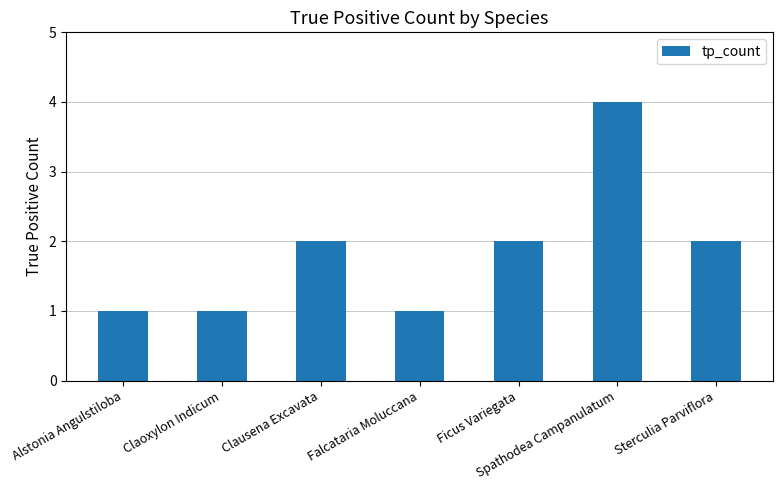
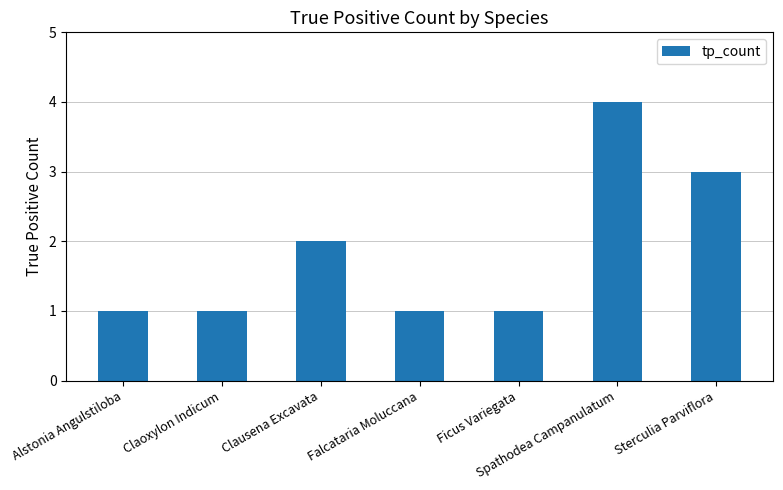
  {
    "Alstonia Angulstiloba": 1,
    "Claoxylon Indicum": 1,
    "Clausena Excavata": 2,
    "Falcataria Moluccana": 1,
-   "Ficus Variegata": 2,
+   "Ficus Variegata": 1,
    "Spathodea Campanulatum": 4,
-   "Sterculia Parviflora": 2
+   "Sterculia Parviflora": 3
  }
